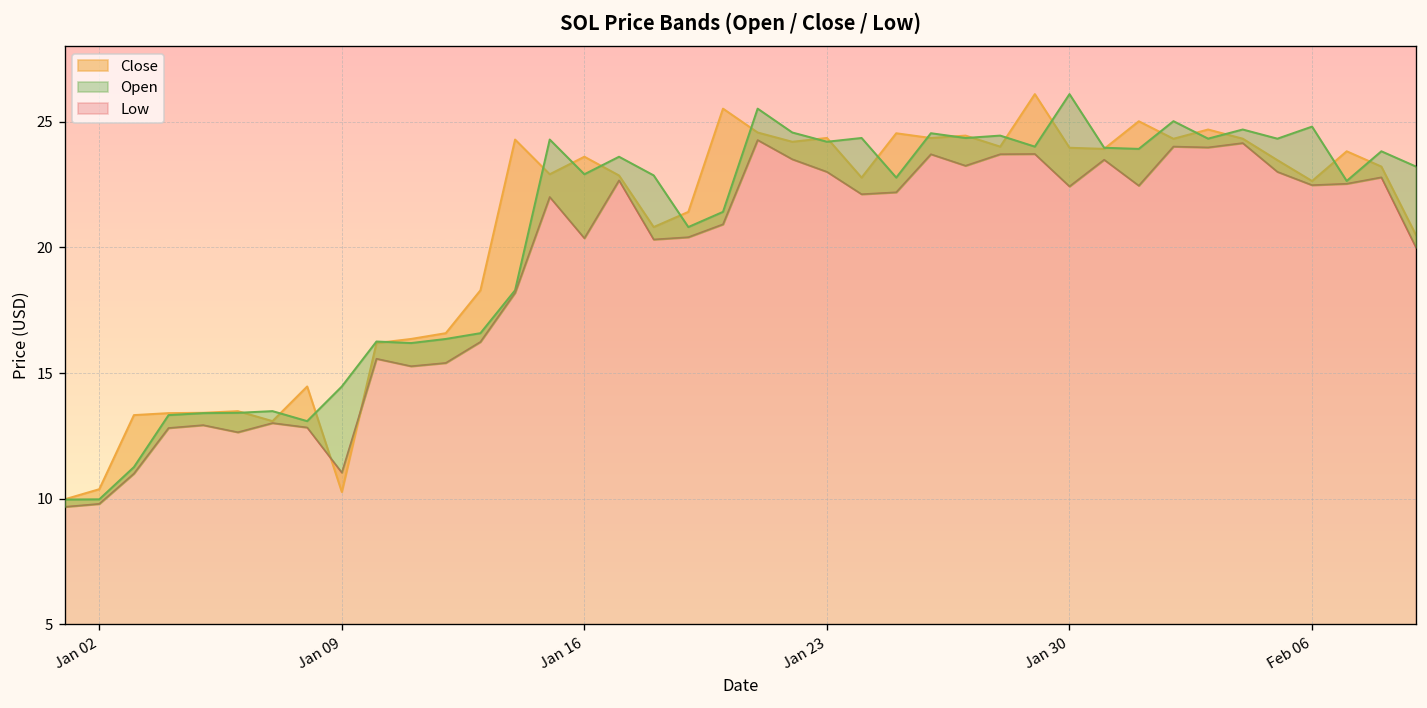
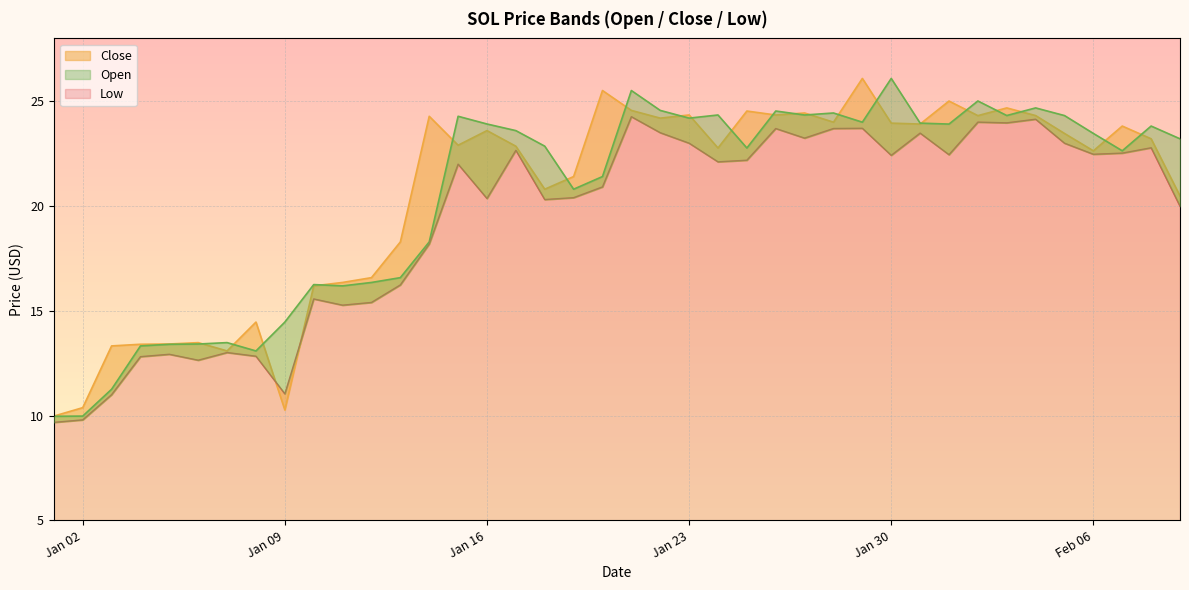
  {
    "Open": {
      "Jan 02": 10.0,
      "Jan 09": 14.5,
-     "Jan 16": 22.9,
+     "Jan 16": 23.9,
      "Jan 23": 24.2,
      "Jan 30": 26.1,
-     "Feb 06": 24.8
+     "Feb 06": 23.5
    },
    "Low": {
      "Jan 02": 9.8,
      "Jan 16": 20.4,
      "Jan 23": 23.0,
      "Jan 30": 22.4,
      "Feb 06": 22.5
    }
  }
